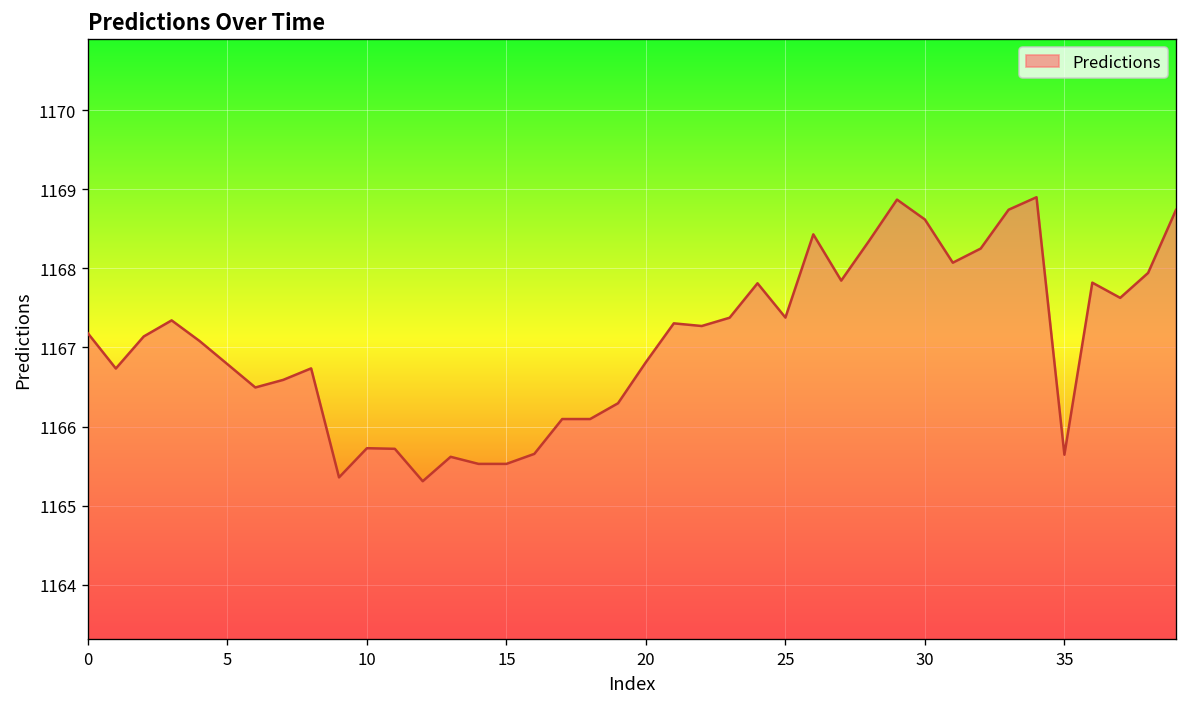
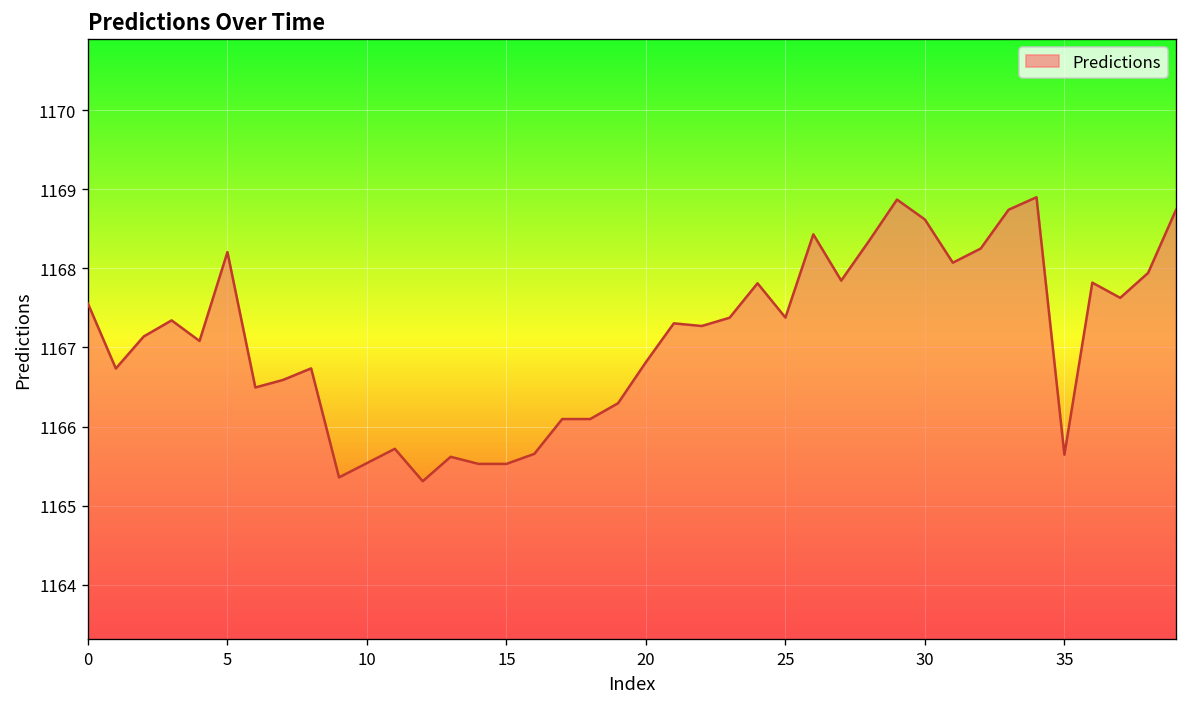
  {
-   "0": 1167.2,
-   "5": 1166.8,
-   "10": 1165.7,
+   "0": 1167.6,
+   "5": 1168.2,
+   "10": 1165.5,
    "15": 1165.5,
    "20": 1166.8,
    "25": 1167.4,
    "30": 1168.6,
    "35": 1165.6
  }
